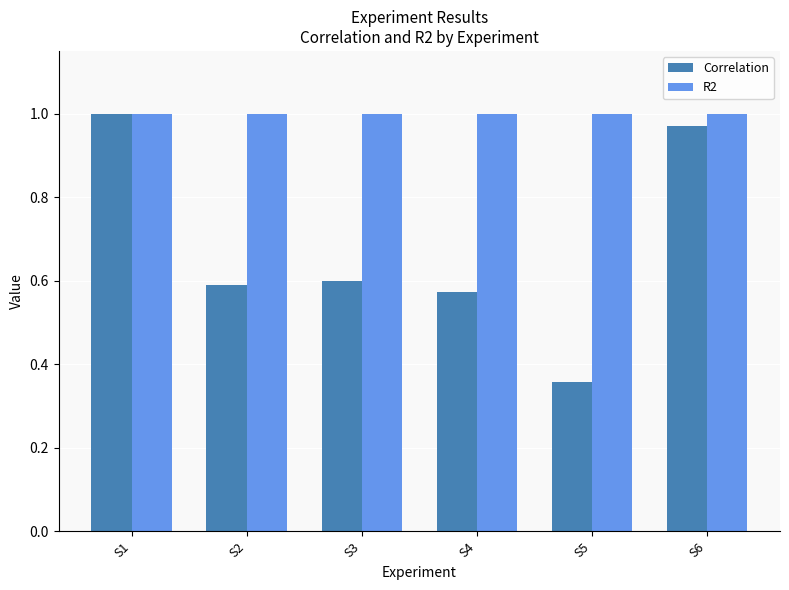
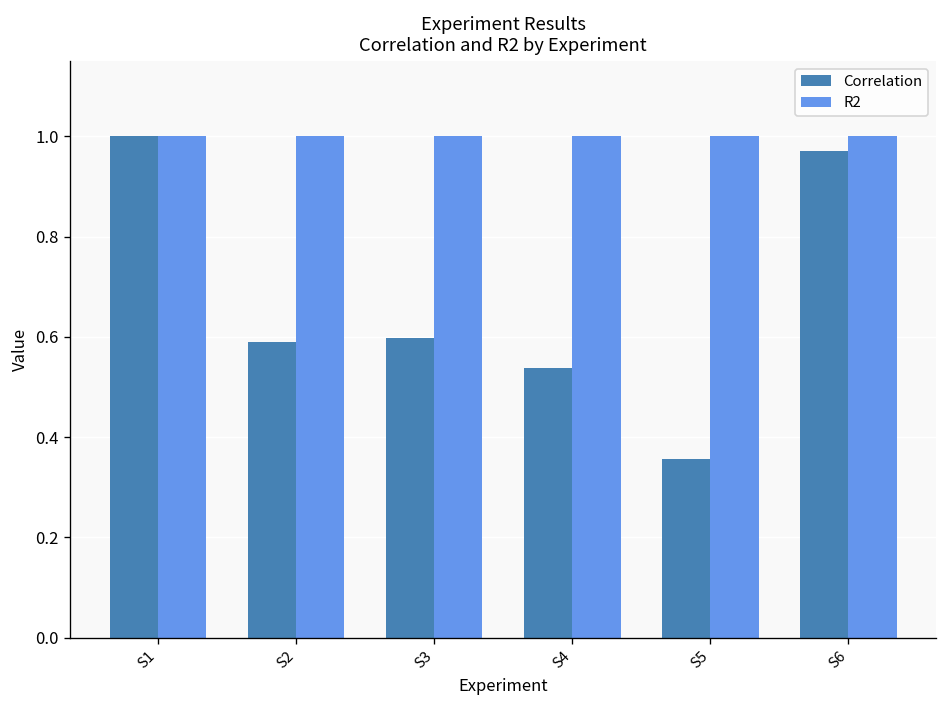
  {
    "Correlation": {
      "S1": 1.00,
      "S2": 0.59,
      "S3": 0.60,
-     "S4": 0.57,
+     "S4": 0.54,
      "S5": 0.36,
      "S6": 0.97
    },
    "R2": {
      "S1": 1.00,
      "S2": 1.00,
      "S3": 1.00,
      "S4": 1.00,
      "S5": 1.00,
      "S6": 1.00
    }
  }
